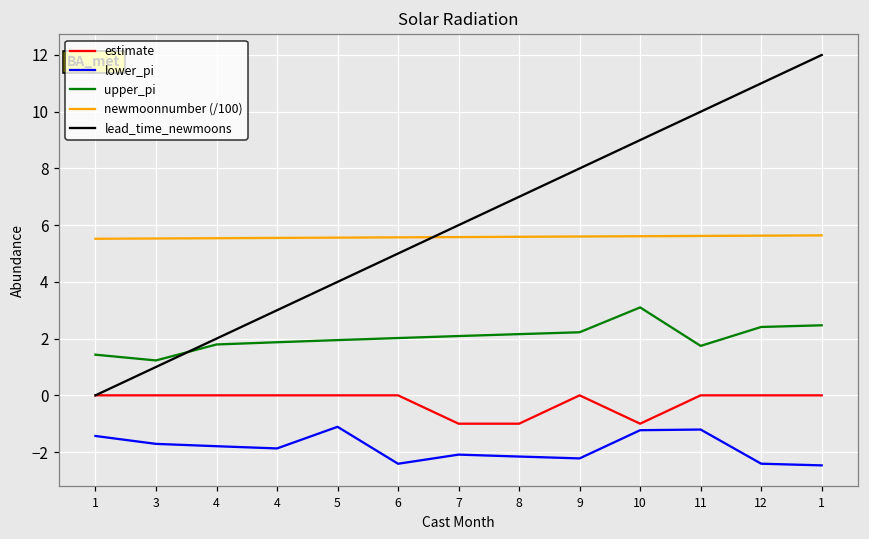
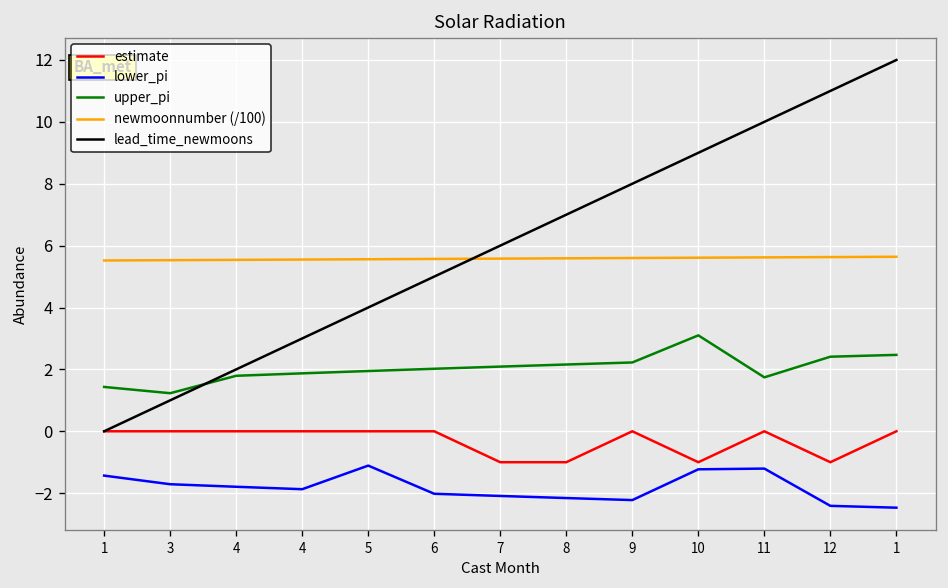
  {
    "estimate": {
      "3": 0,
      "5": 0,
      "6": 0,
      "7": -1,
      "8": -1,
      "9": 0,
      "10": -1,
      "11": 0,
-     "12": 0
+     "12": -1
    },
    "lower_pi": {
      "3": -1.7,
      "5": -1.1,
-     "6": -2.4,
+     "6": -2.0,
      "7": -2.1,
      "8": -2.2,
      "9": -2.2,
      "10": -1.2,
      "11": -1.2,
      "12": -2.4
    },
    "upper_pi": {
      "3": 1.2,
      "5": 1.9,
      "6": 2.0,
      "7": 2.1,
      "8": 2.2,
      "9": 2.2,
      "10": 3.1,
      "11": 1.7,
      "12": 2.4
    },
    "newmoonnumber (/100)": {
      "3": 5.5,
      "5": 5.6,
      "6": 5.6,
      "7": 5.6,
      "8": 5.6,
      "9": 5.6,
      "10": 5.6,
      "11": 5.6,
      "12": 5.6
    },
    "lead_time_newmoons": {
      "3": 1.0,
      "5": 4.0,
      "6": 5.0,
      "7": 6.0,
      "8": 7.0,
      "9": 8.0,
      "10": 9.0,
      "11": 10.0,
      "12": 11.0
    }
  }
